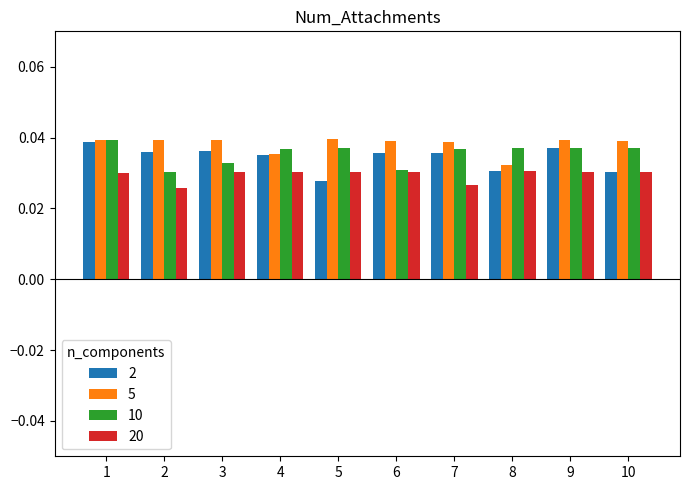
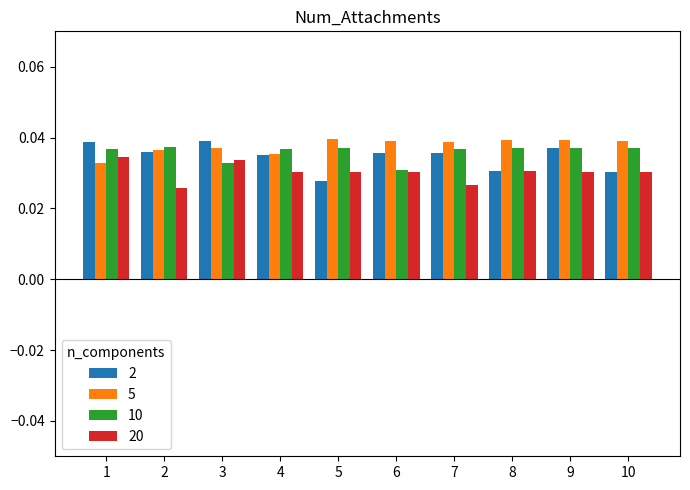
  {
    "2": {
      "1": 0.039,
      "2": 0.036,
-     "3": 0.036,
+     "3": 0.039,
      "4": 0.035,
      "5": 0.028,
      "6": 0.036,
      "7": 0.036,
      "8": 0.031,
      "9": 0.037,
      "10": 0.030
    },
    "5": {
-     "1": 0.039,
-     "2": 0.039,
-     "3": 0.039,
+     "1": 0.033,
+     "2": 0.037,
+     "3": 0.037,
      "4": 0.035,
      "5": 0.040,
      "6": 0.039,
      "7": 0.039,
-     "8": 0.032,
+     "8": 0.039,
      "9": 0.039,
      "10": 0.039
    },
    "10": {
-     "1": 0.039,
-     "2": 0.030,
+     "1": 0.037,
+     "2": 0.037,
      "3": 0.033,
      "4": 0.037,
      "5": 0.037,
      "6": 0.031,
      "7": 0.037,
      "8": 0.037,
      "9": 0.037,
      "10": 0.037
    },
    "20": {
-     "1": 0.030,
+     "1": 0.034,
      "2": 0.026,
-     "3": 0.030,
+     "3": 0.034,
      "4": 0.030,
      "5": 0.030,
      "6": 0.030,
      "7": 0.027,
      "8": 0.031,
      "9": 0.030,
      "10": 0.030
    }
  }
